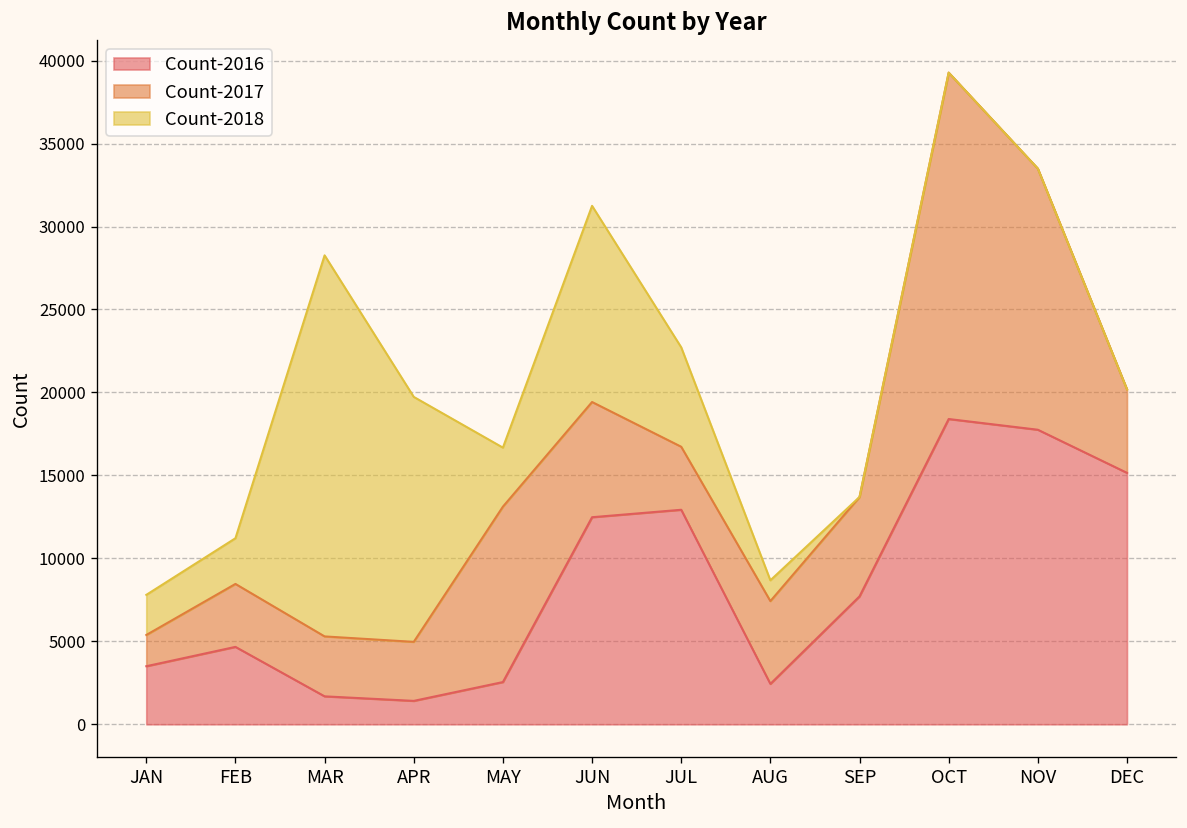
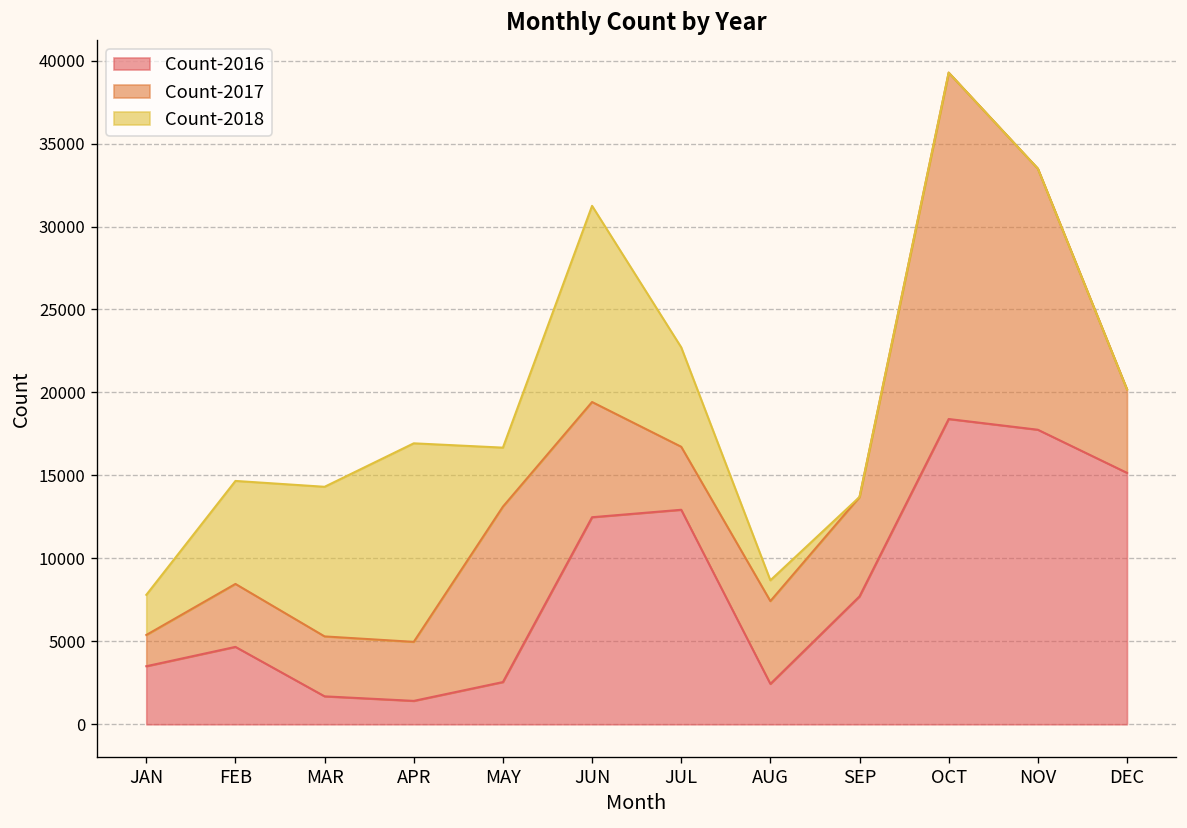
  {
    "Count-2018": {
      "JAN": 2400,
-     "FEB": 2800,
-     "MAR": 23000,
-     "APR": 14800,
+     "FEB": 6200,
+     "MAR": 9000,
+     "APR": 12000,
      "MAY": 3600,
      "JUN": 11800,
      "JUL": 6000,
      "AUG": 1300
    }
  }
